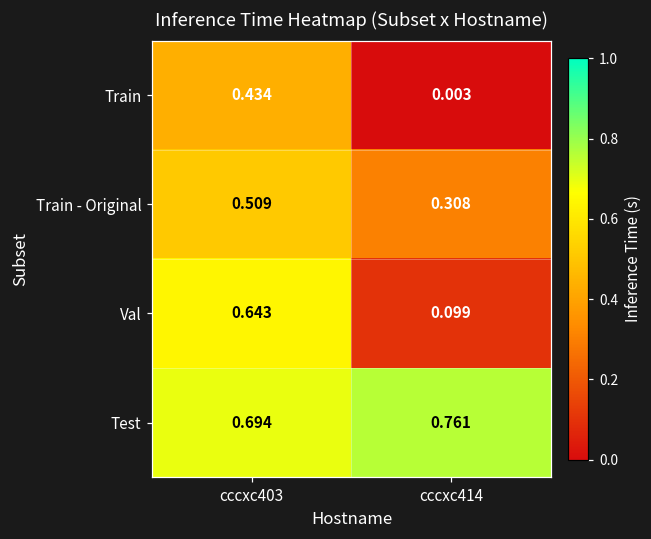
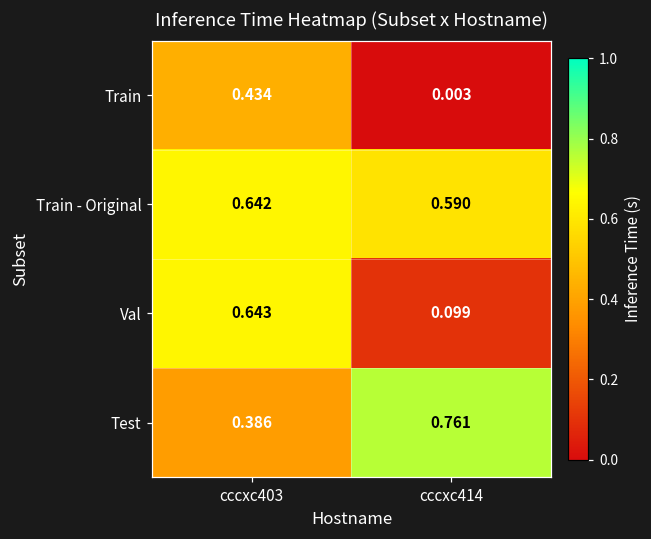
  {
    "Train": {
      "cccxc403": 0.434,
      "cccxc414": 0.003
    },
    "Train - Original": {
-     "cccxc403": 0.509,
-     "cccxc414": 0.308
+     "cccxc403": 0.642,
+     "cccxc414": 0.590
    },
    "Val": {
      "cccxc403": 0.643,
      "cccxc414": 0.099
    },
    "Test": {
-     "cccxc403": 0.694,
+     "cccxc403": 0.386,
      "cccxc414": 0.761
    }
  }
